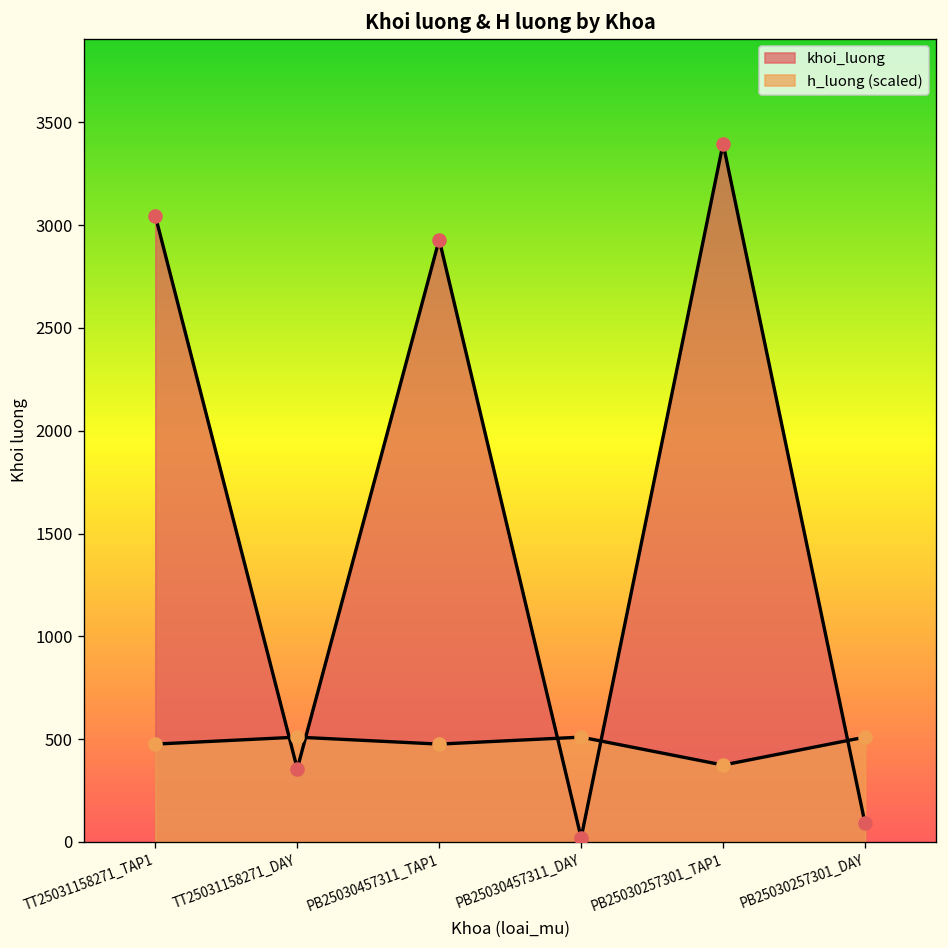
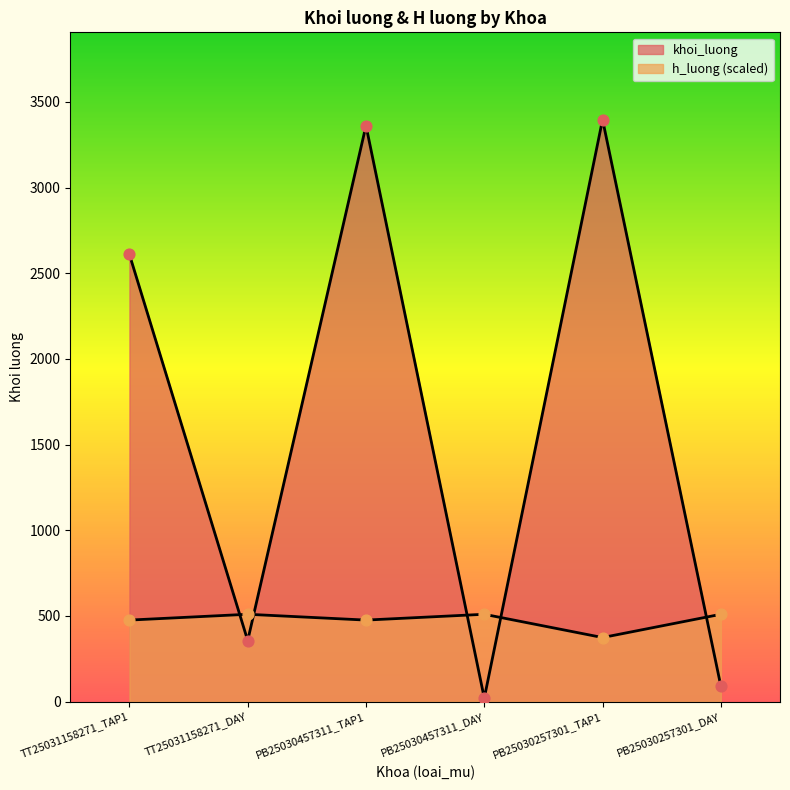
  {
    "khoi_luong": {
-     "TT25031158271_TAP1": 3050,
+     "TT25031158271_TAP1": 2610,
      "TT25031158271_DAY": 360,
-     "PB25030457311_TAP1": 2930,
+     "PB25030457311_TAP1": 3360,
      "PB25030457311_DAY": 20,
      "PB25030257301_TAP1": 3400,
      "PB25030257301_DAY": 90
    },
    "h_luong (scaled)": {
      "TT25031158271_TAP1": 480,
      "TT25031158271_DAY": 510,
      "PB25030457311_TAP1": 480,
      "PB25030457311_DAY": 510,
      "PB25030257301_TAP1": 370,
      "PB25030257301_DAY": 510
    }
  }
